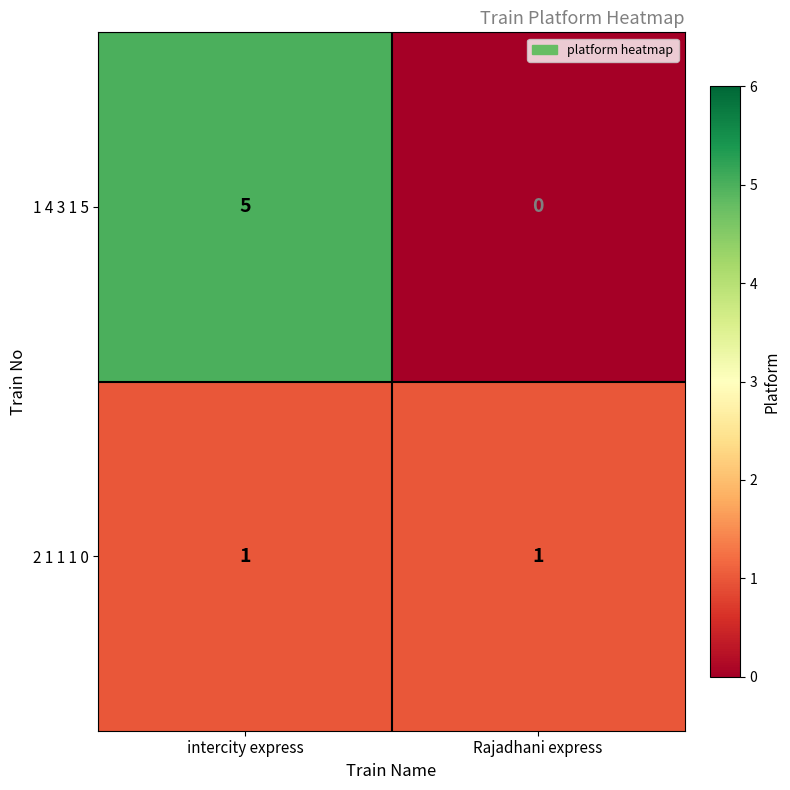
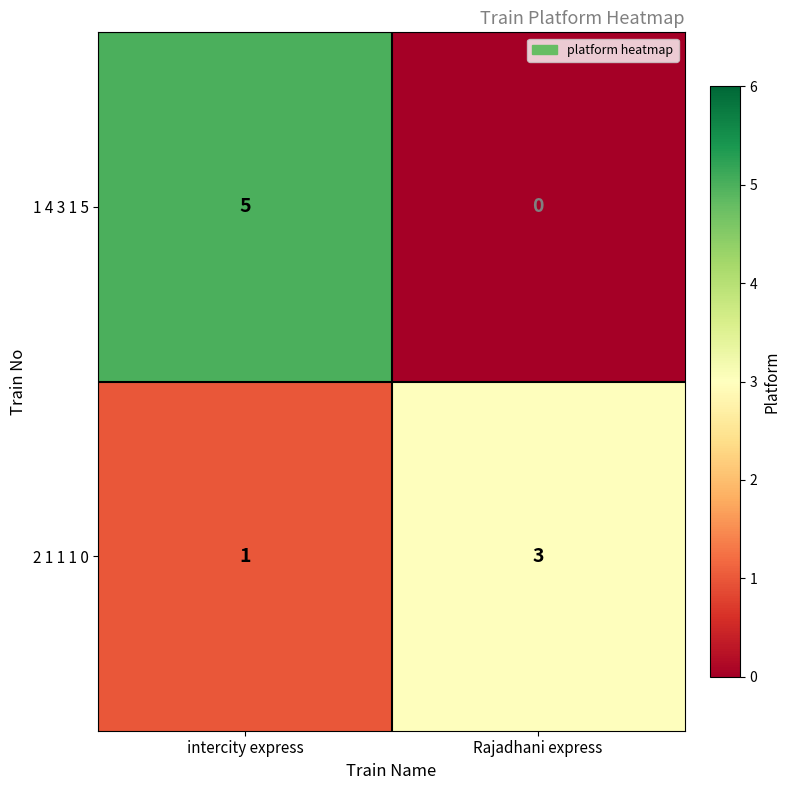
  {
    "1 4 3 1 5": {
      "intercity express": 5,
      "Rajadhani express": 0
    },
    "2 1 1 1 0": {
      "intercity express": 1,
-     "Rajadhani express": 1
+     "Rajadhani express": 3
    }
  }
